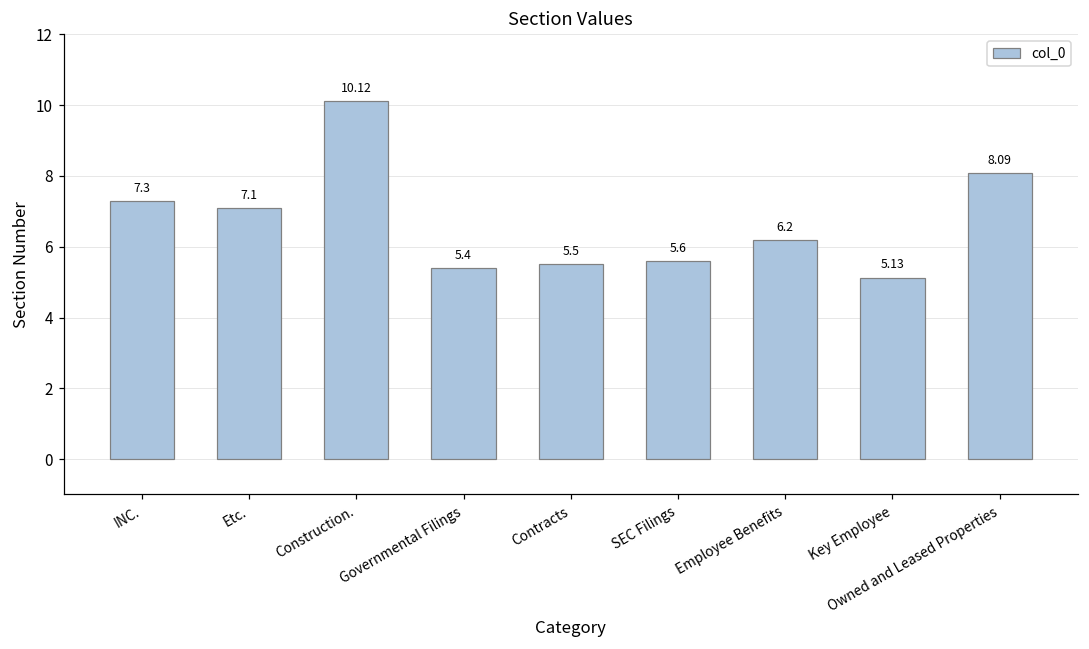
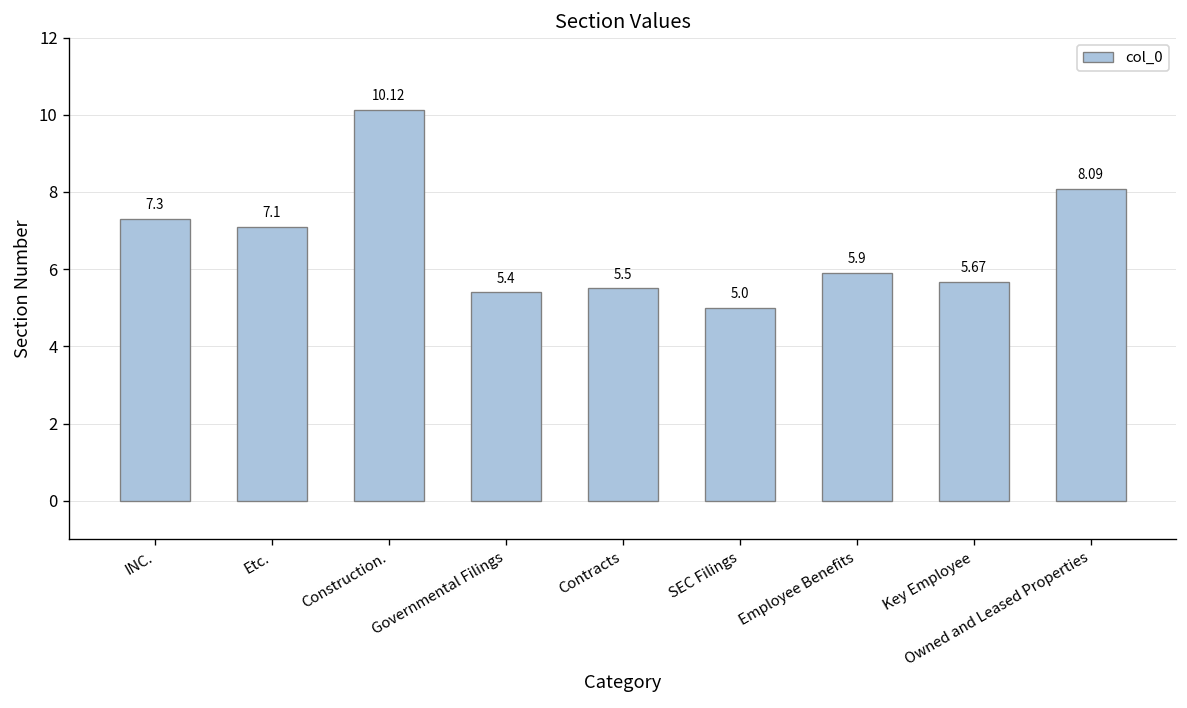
  {
    "INC.": 7.3,
    "Etc.": 7.1,
    "Construction.": 10.12,
    "Governmental Filings": 5.4,
    "Contracts": 5.5,
-   "SEC Filings": 5.6,
-   "Employee Benefits": 6.2,
-   "Key Employee": 5.13,
+   "SEC Filings": 5.0,
+   "Employee Benefits": 5.9,
+   "Key Employee": 5.67,
    "Owned and Leased Properties": 8.09
  }
